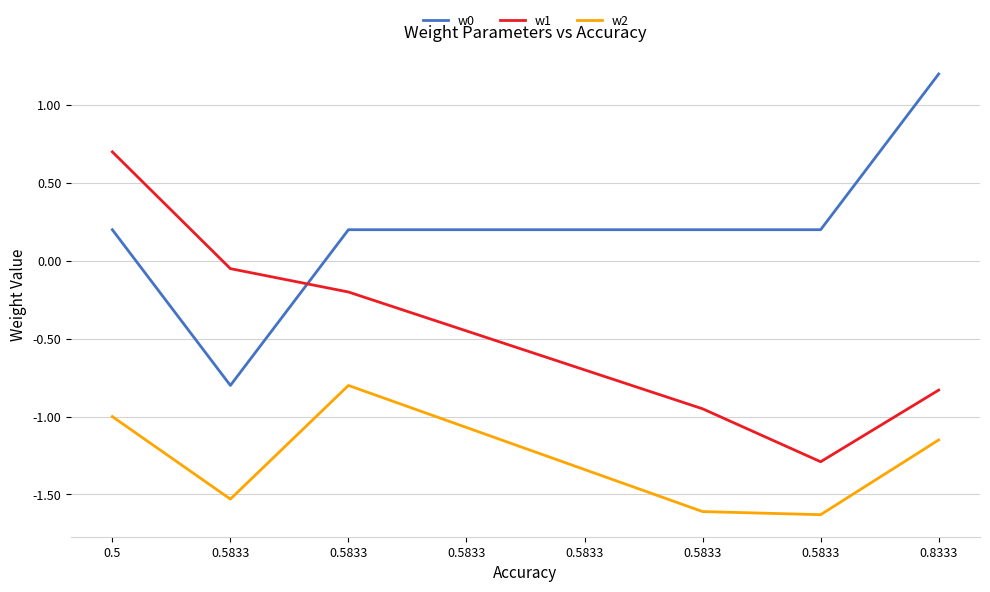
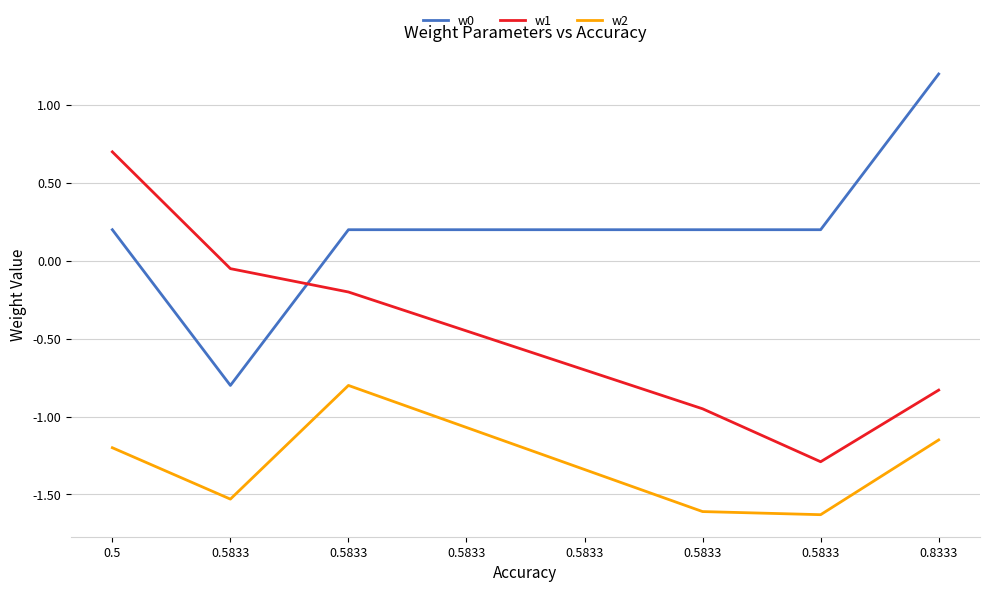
  {
    "w0": {
      "0.5": 0.2,
      "0.8333": 1.2
    },
    "w1": {
      "0.5": 0.7,
      "0.8333": -0.83
    },
    "w2": {
-     "0.5": -1.0,
+     "0.5": -1.2,
      "0.8333": -1.15
    }
  }
